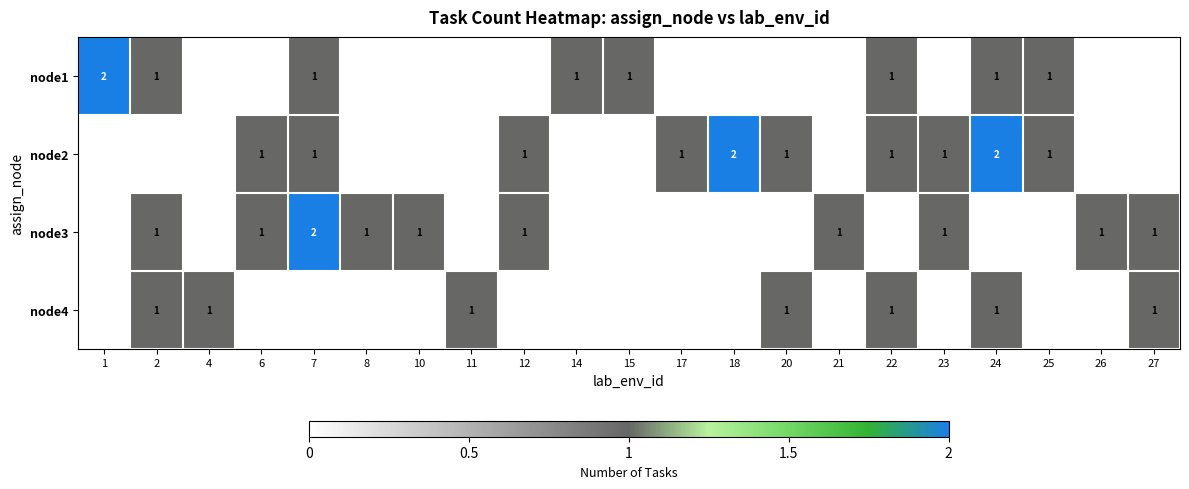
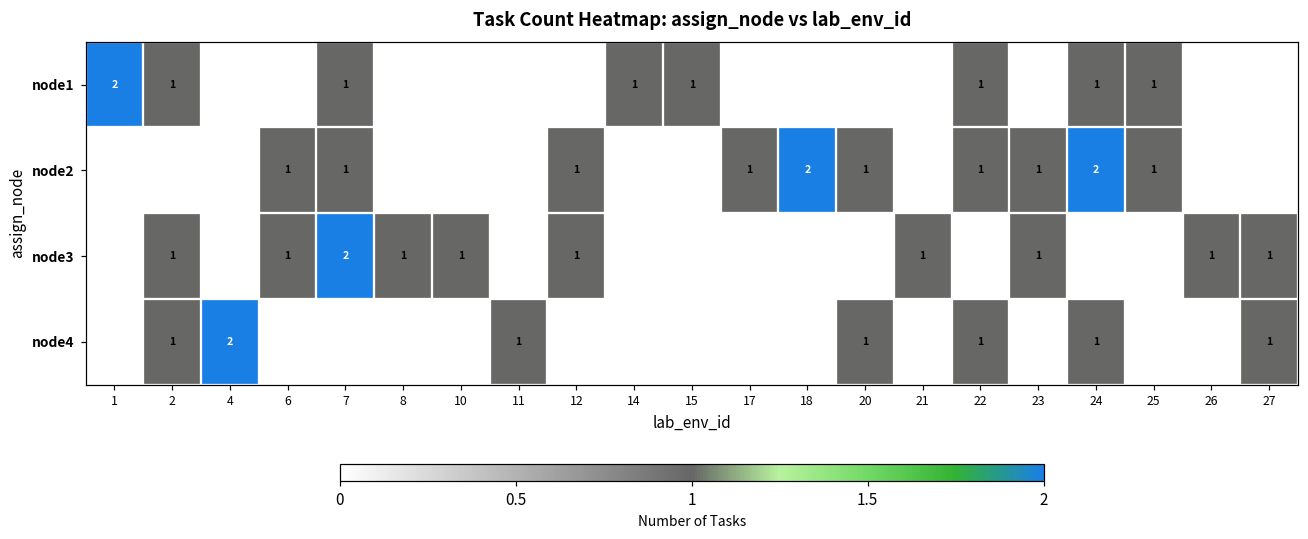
  {
    "node1": {
      "1": 2,
      "2": 1,
      "7": 1,
      "14": 1,
      "15": 1,
      "22": 1,
      "24": 1,
      "25": 1
    },
    "node2": {
      "6": 1,
      "7": 1,
      "12": 1,
      "17": 1,
      "18": 2,
      "20": 1,
      "22": 1,
      "23": 1,
      "24": 2,
      "25": 1
    },
    "node3": {
      "2": 1,
      "6": 1,
      "7": 2,
      "8": 1,
      "10": 1,
      "12": 1,
      "21": 1,
      "23": 1,
      "26": 1,
      "27": 1
    },
    "node4": {
      "2": 1,
-     "4": 1,
+     "4": 2,
      "11": 1,
      "20": 1,
      "22": 1,
      "24": 1,
      "27": 1
    }
  }
